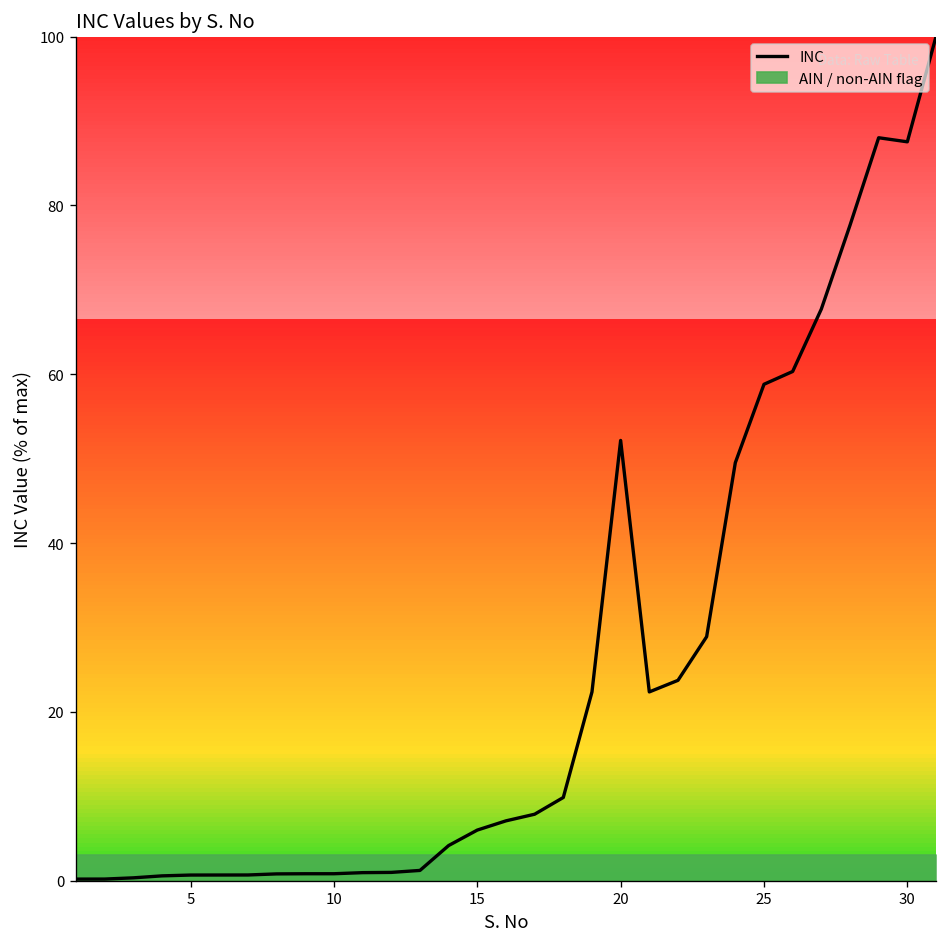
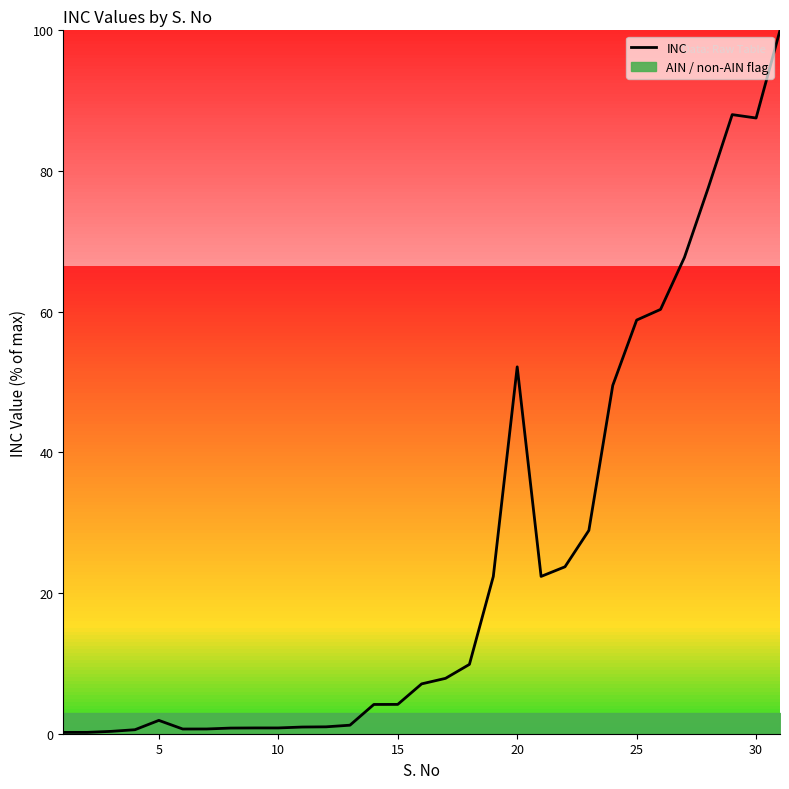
  {
    "INC": {
-     "5": 1,
+     "5": 2,
      "10": 1,
-     "15": 6,
+     "15": 4,
      "20": 52,
      "25": 59,
      "30": 88
    },
    "AIN / non-AIN flag": {
      "5": 3,
      "10": 3,
      "15": 3,
      "20": 3,
      "25": 3,
      "30": 3
    }
  }
